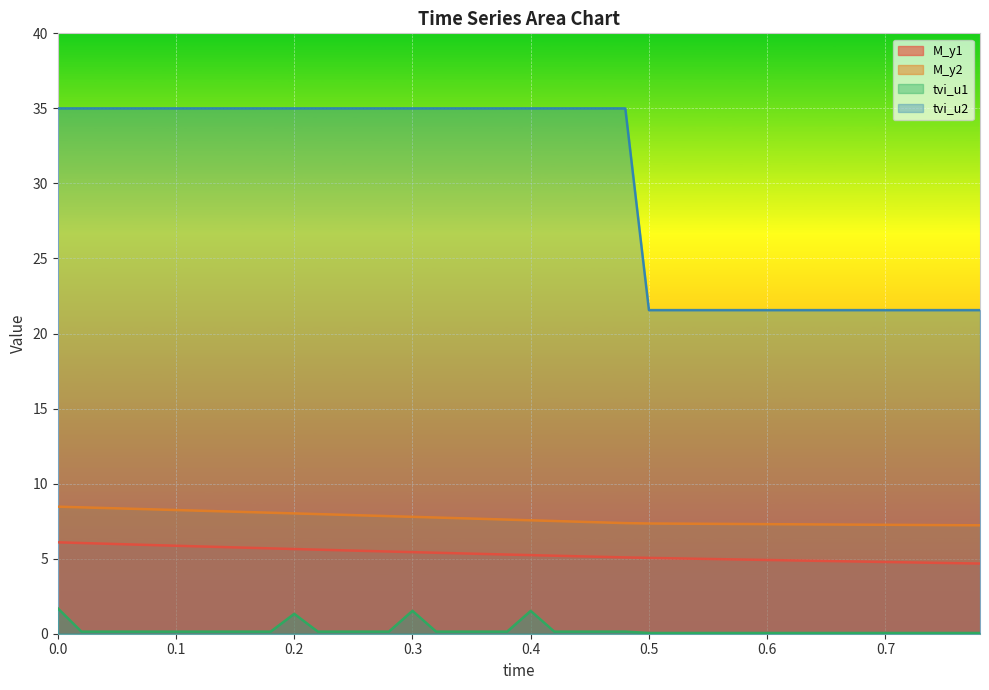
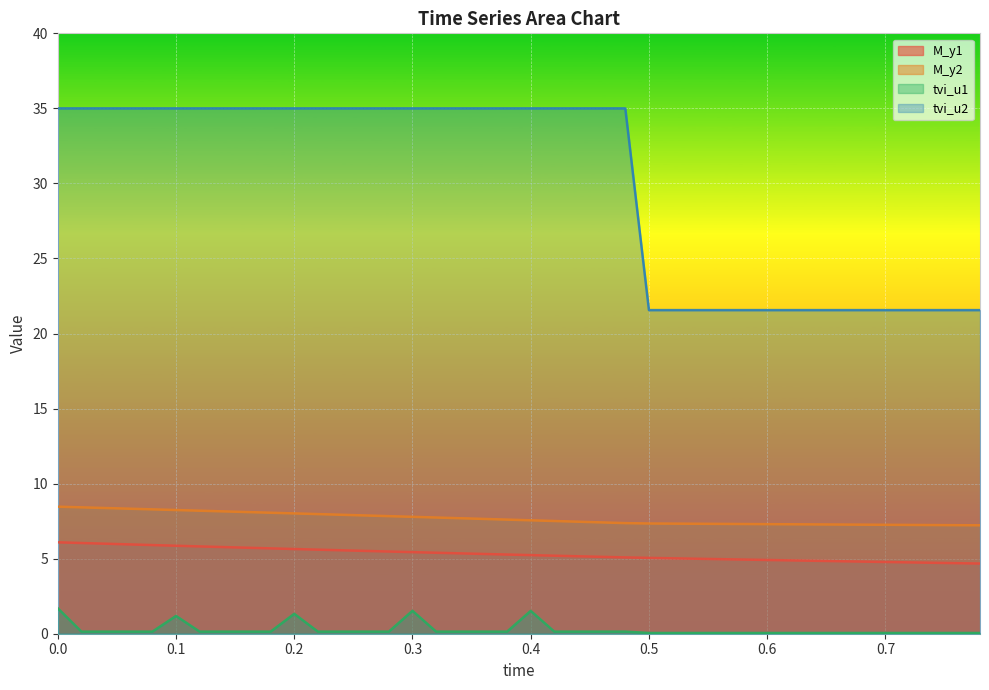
  {
    "tvi_u1": {
      "0.0": 1.7,
-     "0.1": 0.1,
+     "0.1": 1.2,
      "0.2": 1.3,
      "0.3": 1.5,
      "0.4": 1.5,
      "0.5": 0.1,
      "0.6": 0.1,
      "0.7": 0.1
    },
    "tvi_u2": {
      "0.0": 35.0,
      "0.1": 35.0,
      "0.2": 35.0,
      "0.3": 35.0,
      "0.4": 35.0,
      "0.5": 21.6,
      "0.6": 21.6,
      "0.7": 21.6
    }
  }
